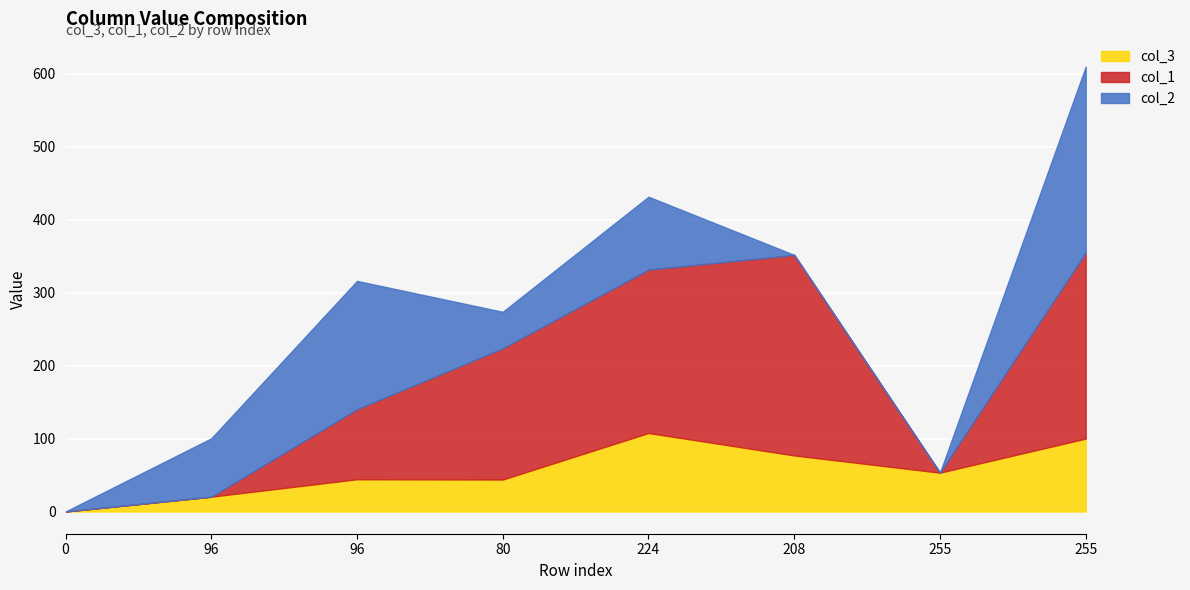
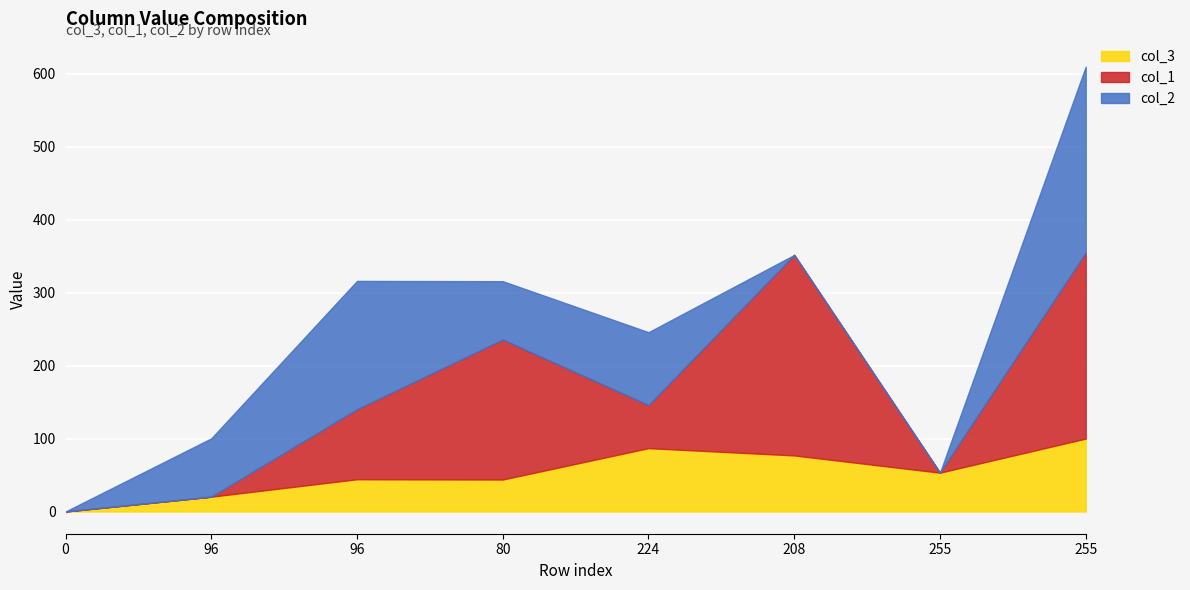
  {
    "col_3": {
      "80": 40,
-     "224": 110,
+     "224": 90,
      "208": 80
    },
    "col_1": {
-     "80": 180,
-     "224": 220
+     "80": 190,
+     "224": 60
    },
    "col_2": {
-     "80": 50,
+     "80": 80,
      "224": 100
    }
  }
